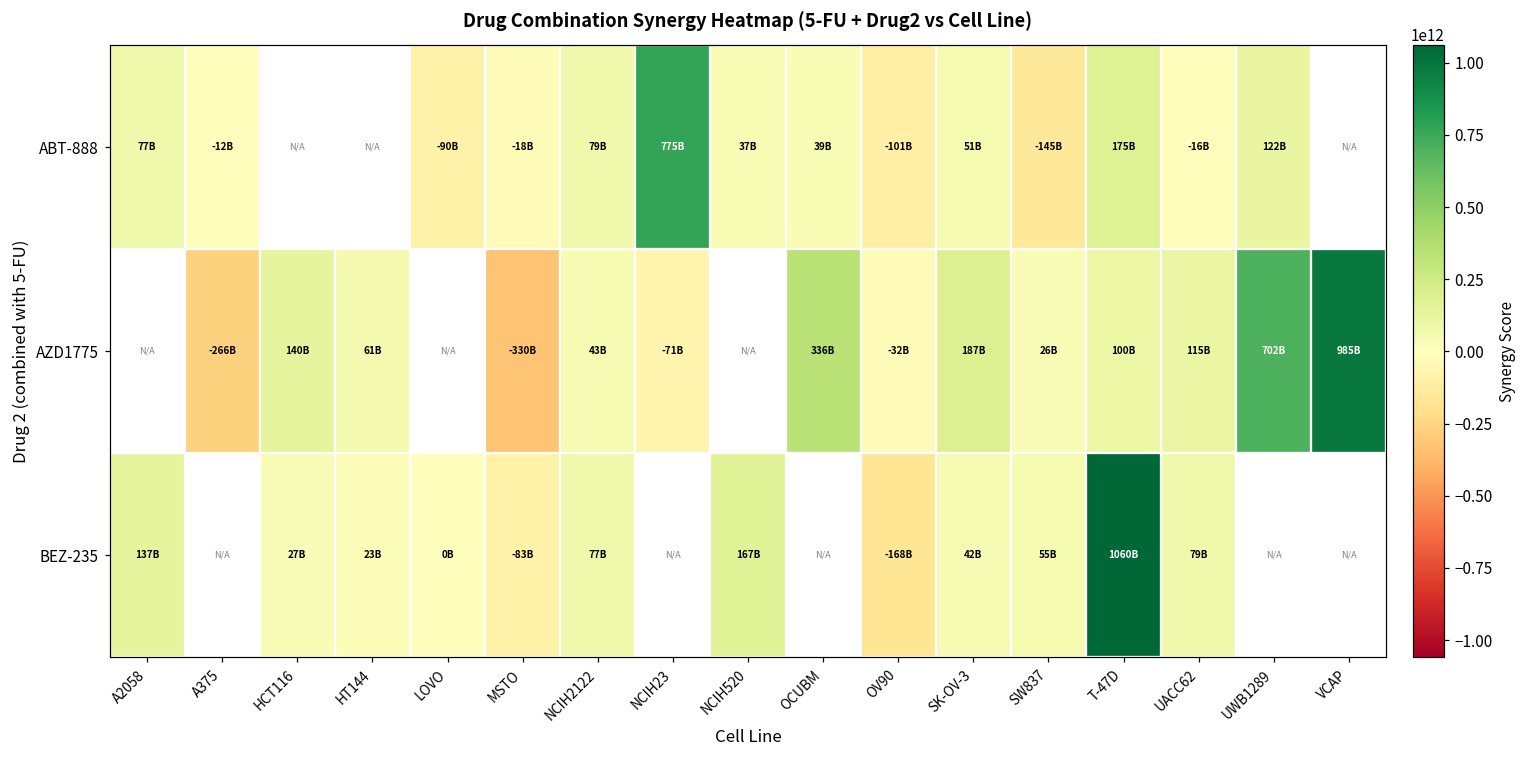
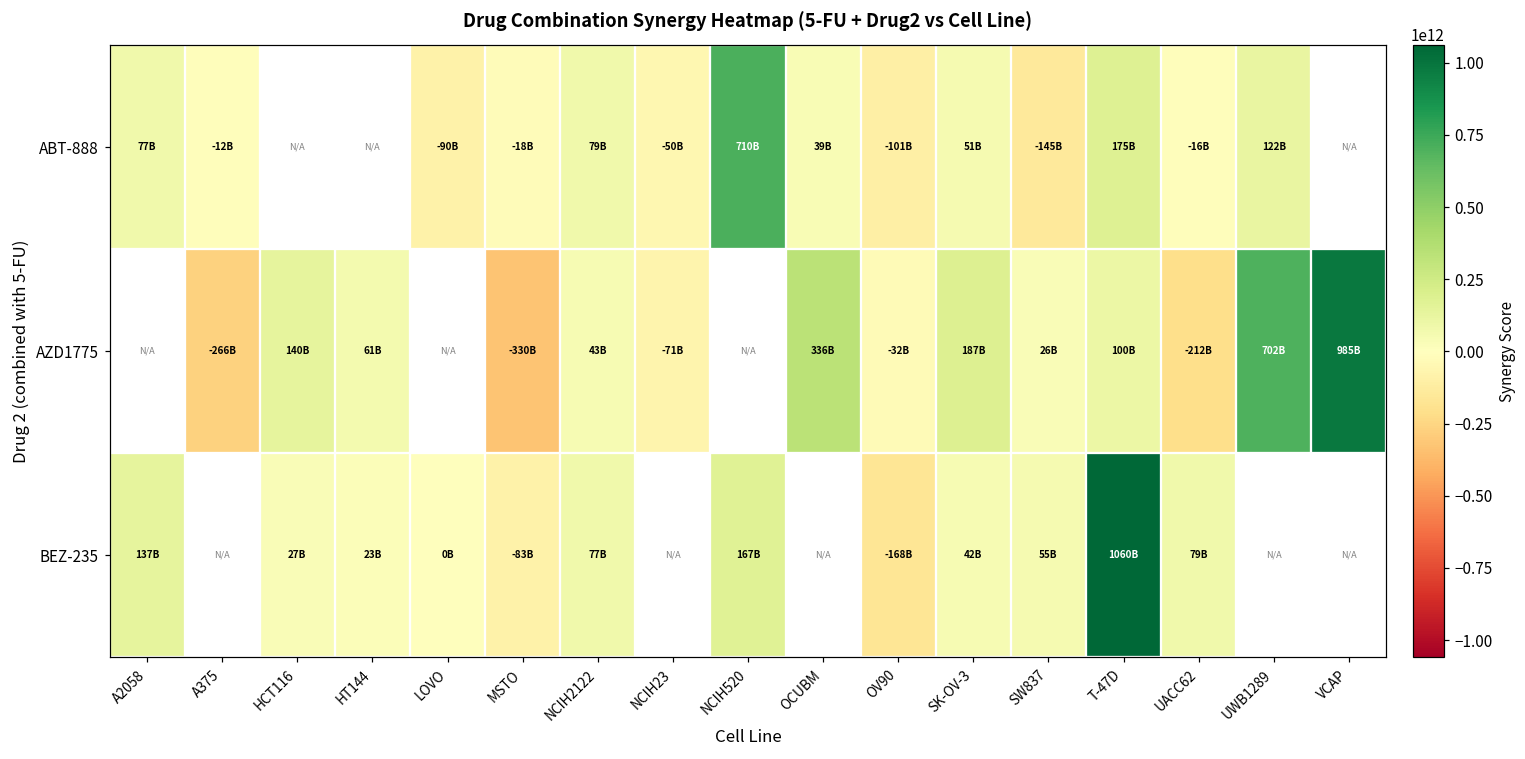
  {
    "ABT-888": {
      "A2058": "77B",
      "A375": "-12B",
      "LOVO": "-90B",
      "MSTO": "-18B",
      "NCIH2122": "79B",
-     "NCIH23": "775B",
-     "NCIH520": "37B",
+     "NCIH23": "-50B",
+     "NCIH520": "710B",
      "OCUBM": "39B",
      "OV90": "-101B",
      "SK-OV-3": "51B",
      "SW837": "-145B",
      "T-47D": "175B",
      "UACC62": "-16B",
      "UWB1289": "122B"
    },
    "AZD1775": {
      "A375": "-266B",
      "HCT116": "140B",
      "HT144": "61B",
      "MSTO": "-330B",
      "NCIH2122": "43B",
      "NCIH23": "-71B",
      "OCUBM": "336B",
      "OV90": "-32B",
      "SK-OV-3": "187B",
      "SW837": "26B",
      "T-47D": "100B",
-     "UACC62": "115B",
+     "UACC62": "-212B",
      "UWB1289": "702B",
      "VCAP": "985B"
    },
    "BEZ-235": {
      "A2058": "137B",
      "HCT116": "27B",
      "HT144": "23B",
      "LOVO": "0B",
      "MSTO": "-83B",
      "NCIH2122": "77B",
      "NCIH520": "167B",
      "OV90": "-168B",
      "SK-OV-3": "42B",
      "SW837": "55B",
      "T-47D": "1060B",
      "UACC62": "79B"
    }
  }
